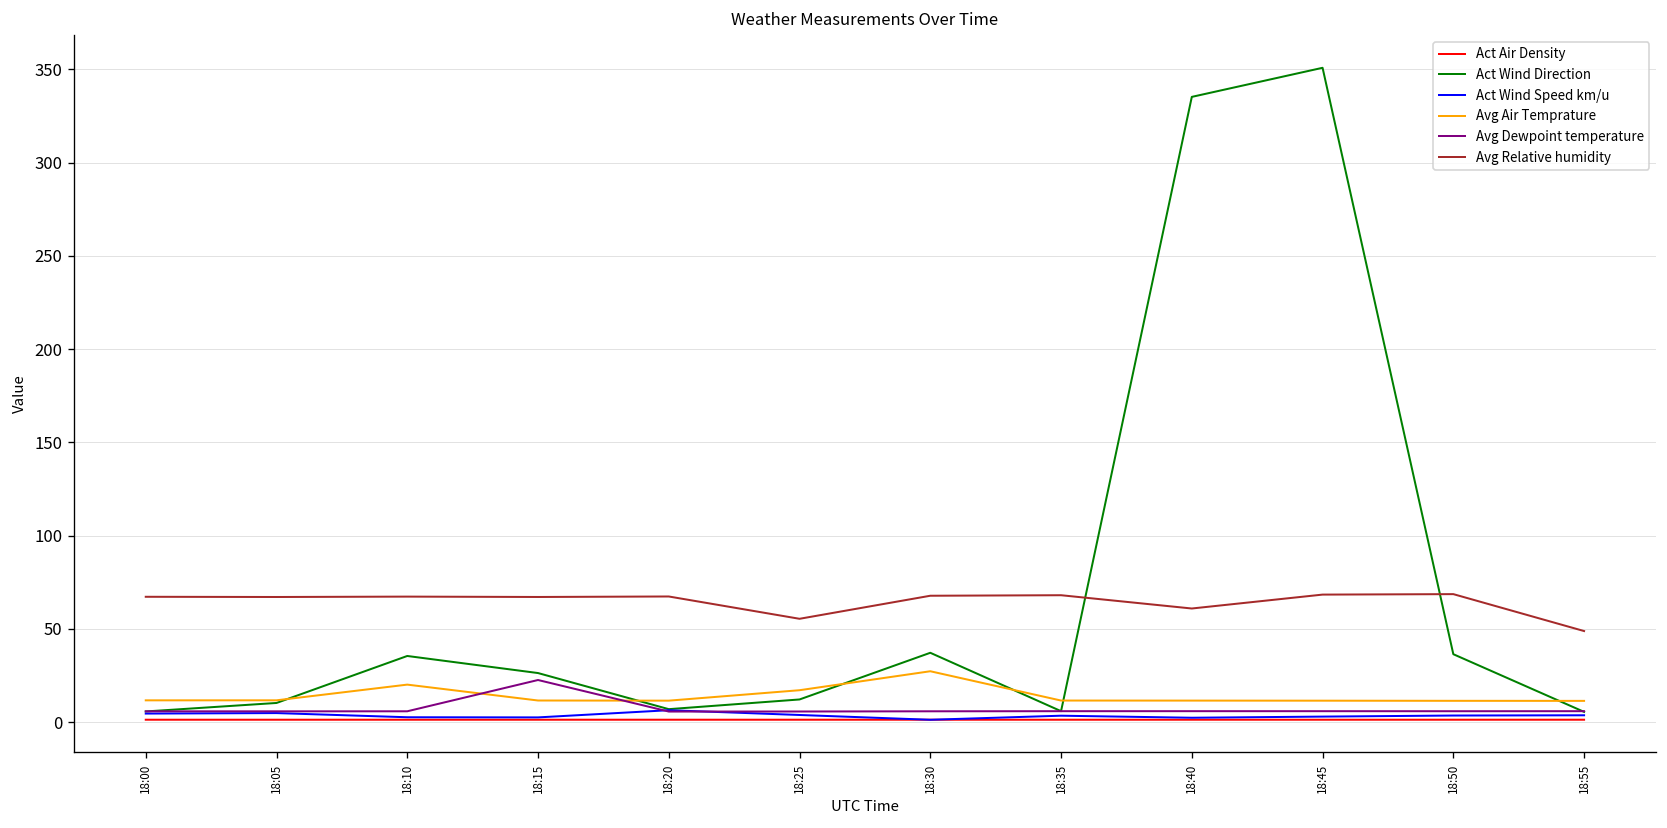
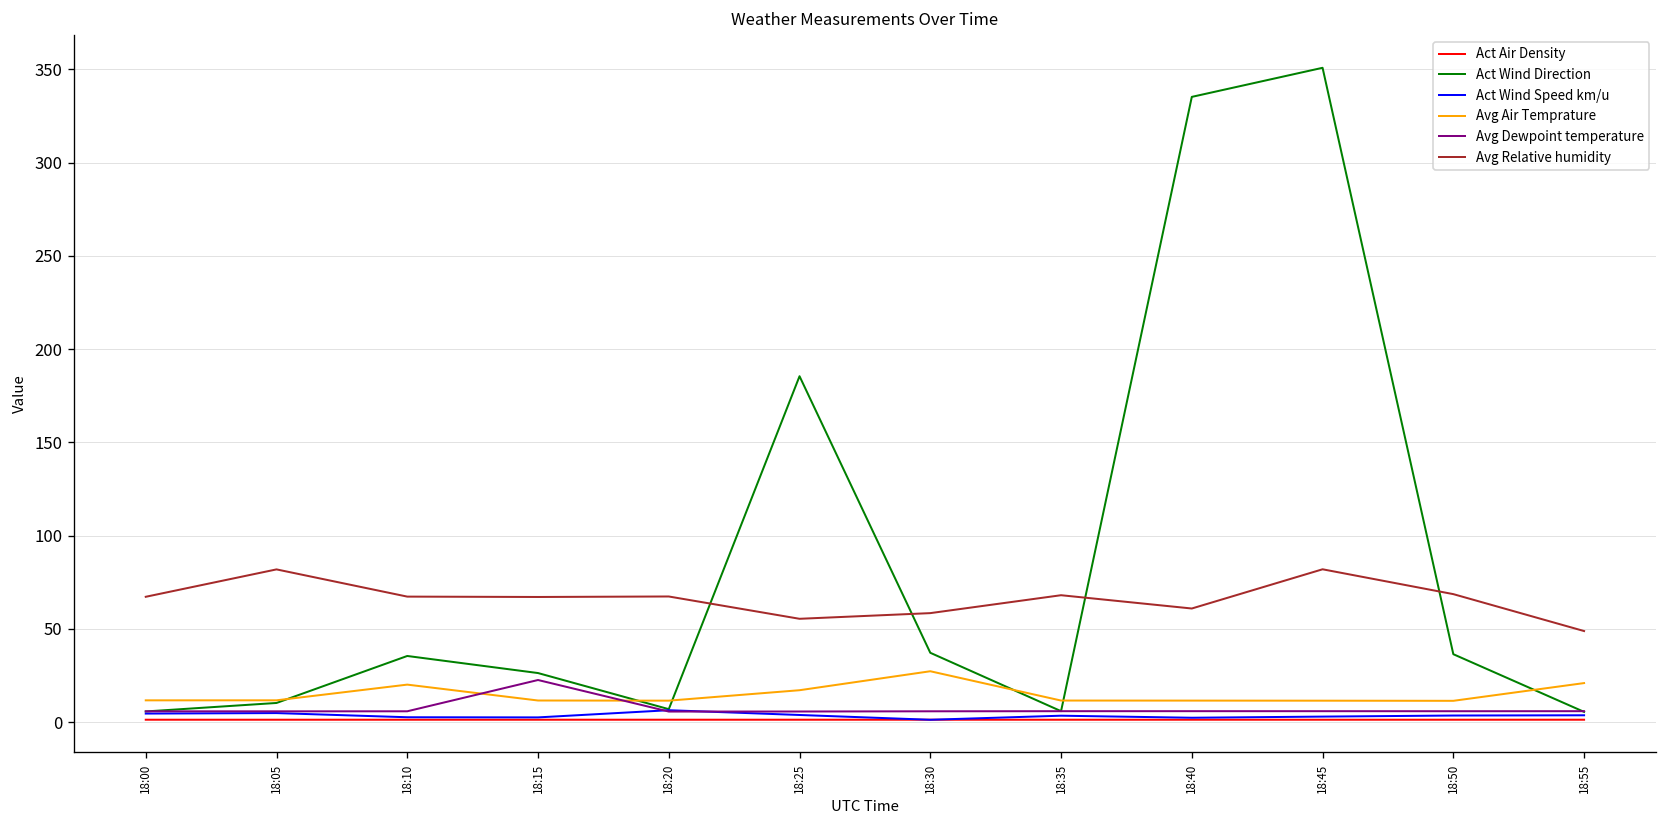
  {
    "Act Air Density": {
      "18:00": 1,
      "18:05": 1,
      "18:20": 1,
      "18:25": 1,
      "18:35": 1,
      "18:45": 1,
      "18:50": 1,
      "18:55": 1
    },
    "Act Wind Direction": {
      "18:10": 35,
      "18:15": 26,
-     "18:25": 12,
+     "18:25": 185,
      "18:30": 37,
      "18:40": 335,
      "18:45": 351,
      "18:50": 36
    },
    "Act Wind Speed km/u": {
      "18:25": 4,
      "18:35": 3,
      "18:45": 3,
      "18:50": 3,
      "18:55": 4
    },
    "Avg Air Temprature": {
      "18:00": 12,
      "18:10": 20,
      "18:15": 12,
      "18:20": 11,
      "18:25": 17,
      "18:30": 27,
      "18:35": 12,
      "18:40": 12,
      "18:45": 11,
      "18:50": 11,
-     "18:55": 11
+     "18:55": 21
    },
    "Avg Dewpoint temperature": {
      "18:10": 6,
      "18:15": 23,
      "18:25": 6,
      "18:30": 6,
      "18:40": 6,
      "18:45": 6,
      "18:50": 6
    },
    "Avg Relative humidity": {
      "18:00": 67,
-     "18:05": 67,
+     "18:05": 82,
      "18:10": 67,
      "18:15": 67,
      "18:20": 67,
      "18:25": 55,
-     "18:30": 68,
+     "18:30": 58,
      "18:35": 68,
      "18:40": 61,
-     "18:45": 68,
+     "18:45": 82,
      "18:50": 69,
      "18:55": 49
    }
  }
